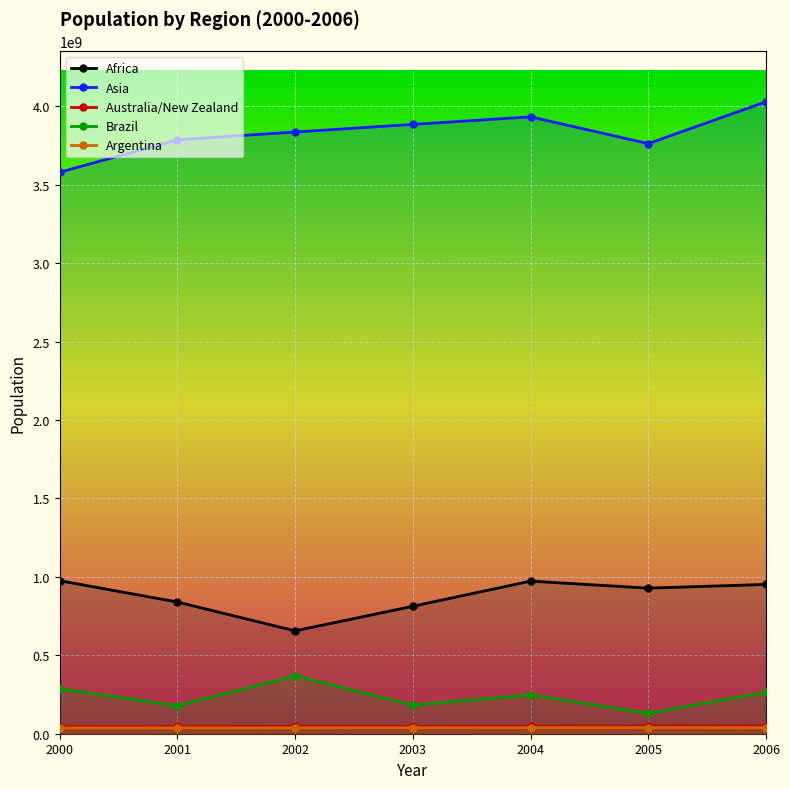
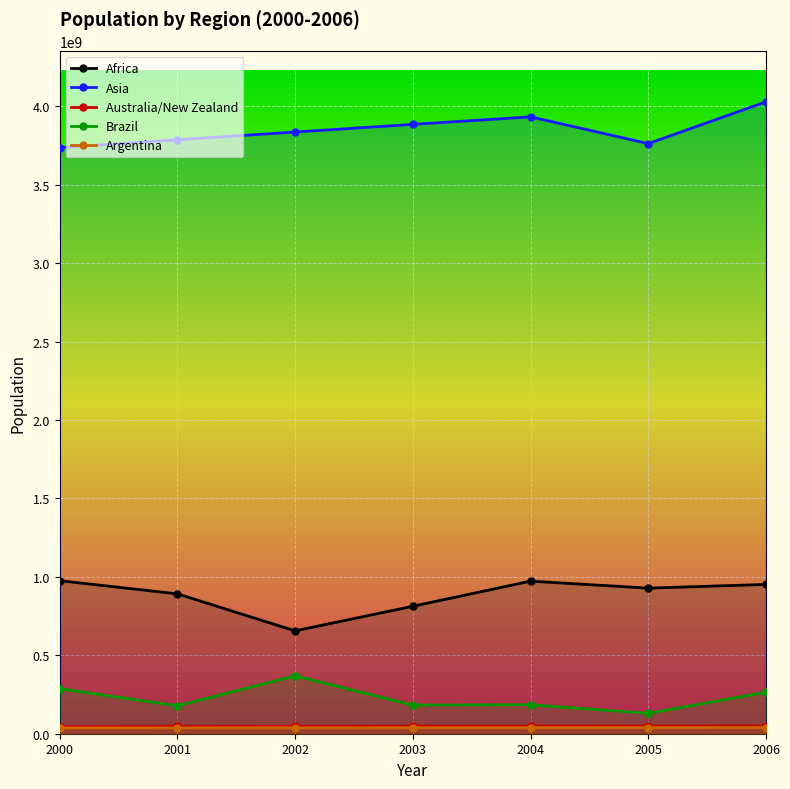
  {
    "Africa": {
      "2000": 980000000,
-     "2001": 840000000,
+     "2001": 890000000,
      "2002": 660000000,
      "2003": 810000000,
      "2004": 970000000,
      "2005": 930000000,
      "2006": 950000000
    },
    "Asia": {
-     "2000": 3580000000,
+     "2000": 3740000000,
      "2002": 3840000000,
      "2003": 3880000000,
      "2004": 3930000000,
      "2005": 3760000000,
      "2006": 4030000000
    },
    "Brazil": {
      "2000": 290000000,
      "2001": 180000000,
      "2002": 370000000,
      "2003": 180000000,
-     "2004": 250000000,
+     "2004": 180000000,
      "2005": 130000000,
      "2006": 260000000
    }
  }
